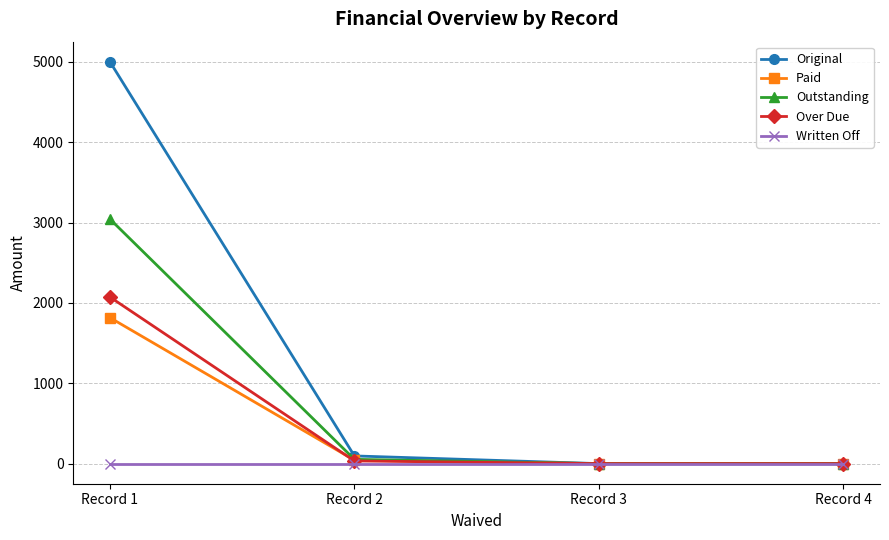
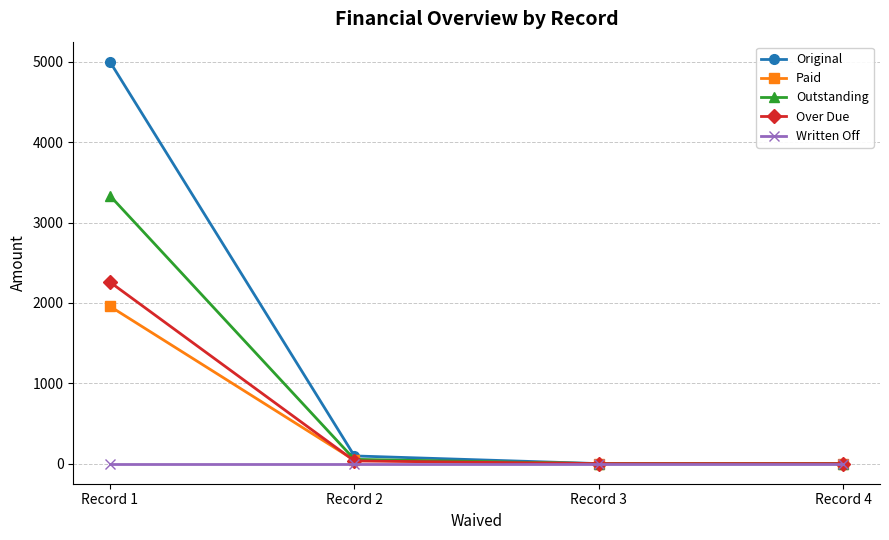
  {
    "Original": {
      "Record 1": 5000,
      "Record 2": 100
    },
    "Paid": {
-     "Record 1": 1800
+     "Record 1": 2000
    },
    "Outstanding": {
-     "Record 1": 3000
+     "Record 1": 3300
    },
    "Over Due": {
-     "Record 1": 2100
+     "Record 1": 2300
    },
    "Written Off": {
      "Record 1": 0,
      "Record 2": 0
    }
  }
